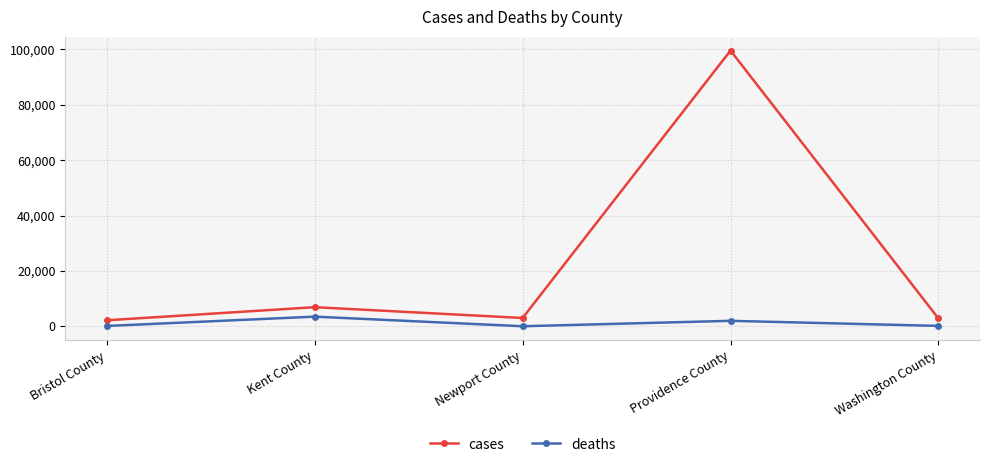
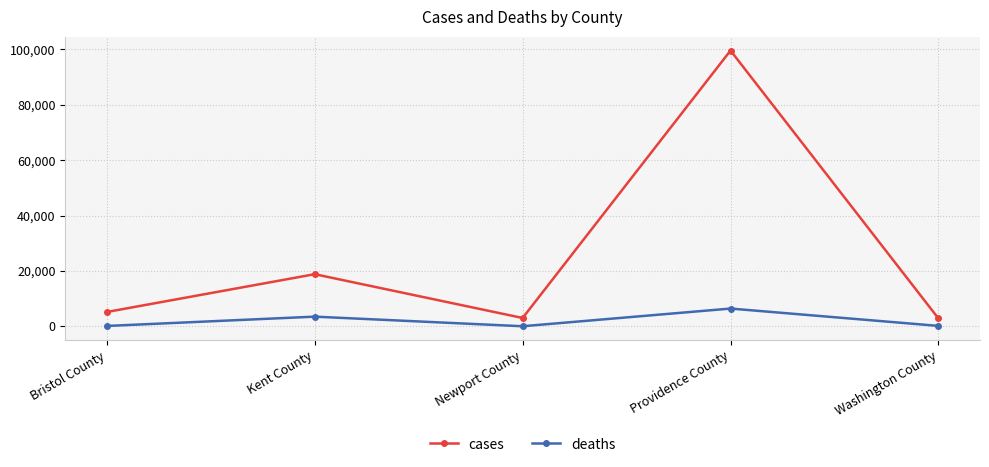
  {
    "cases": {
-     "Bristol County": "2,000",
-     "Kent County": "7,000",
+     "Bristol County": "5,000",
+     "Kent County": "19,000",
      "Newport County": "3,000",
      "Providence County": "100,000",
      "Washington County": "3,000"
    },
    "deaths": {
      "Bristol County": "0",
      "Kent County": "4,000",
      "Newport County": "0",
-     "Providence County": "2,000",
+     "Providence County": "6,000",
      "Washington County": "0"
    }
  }
